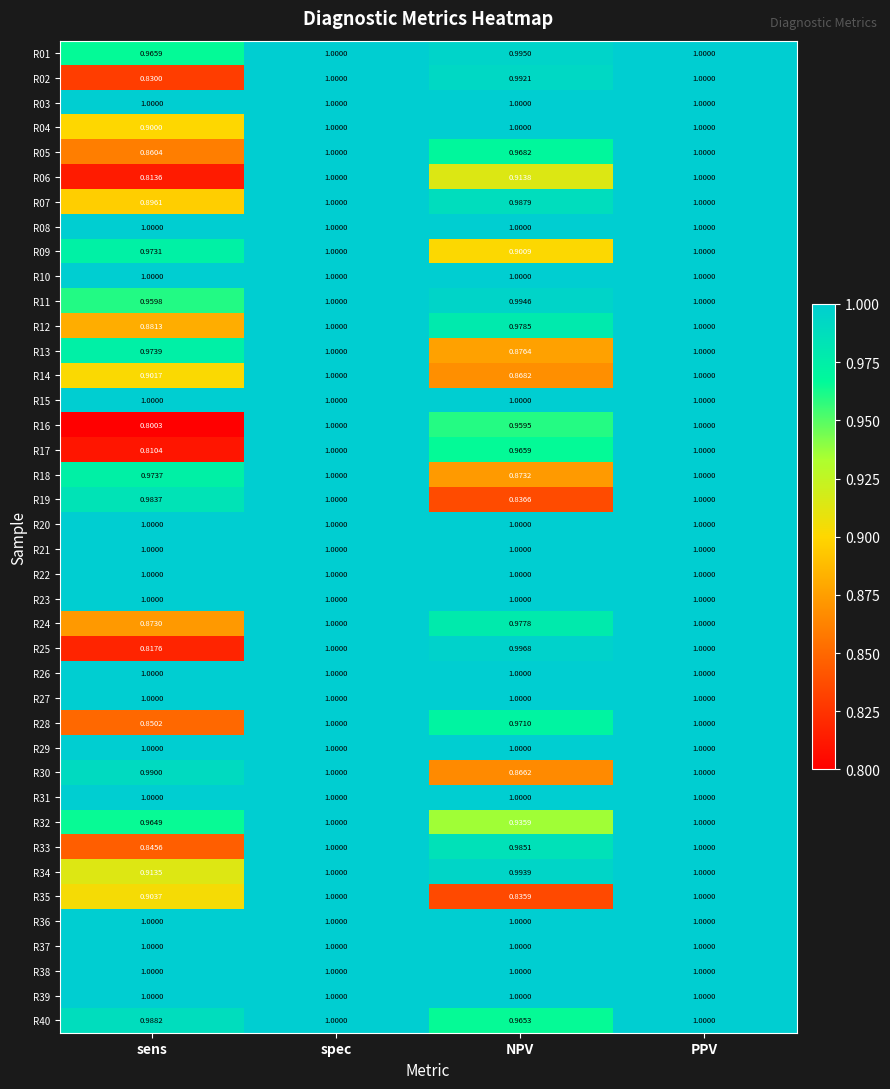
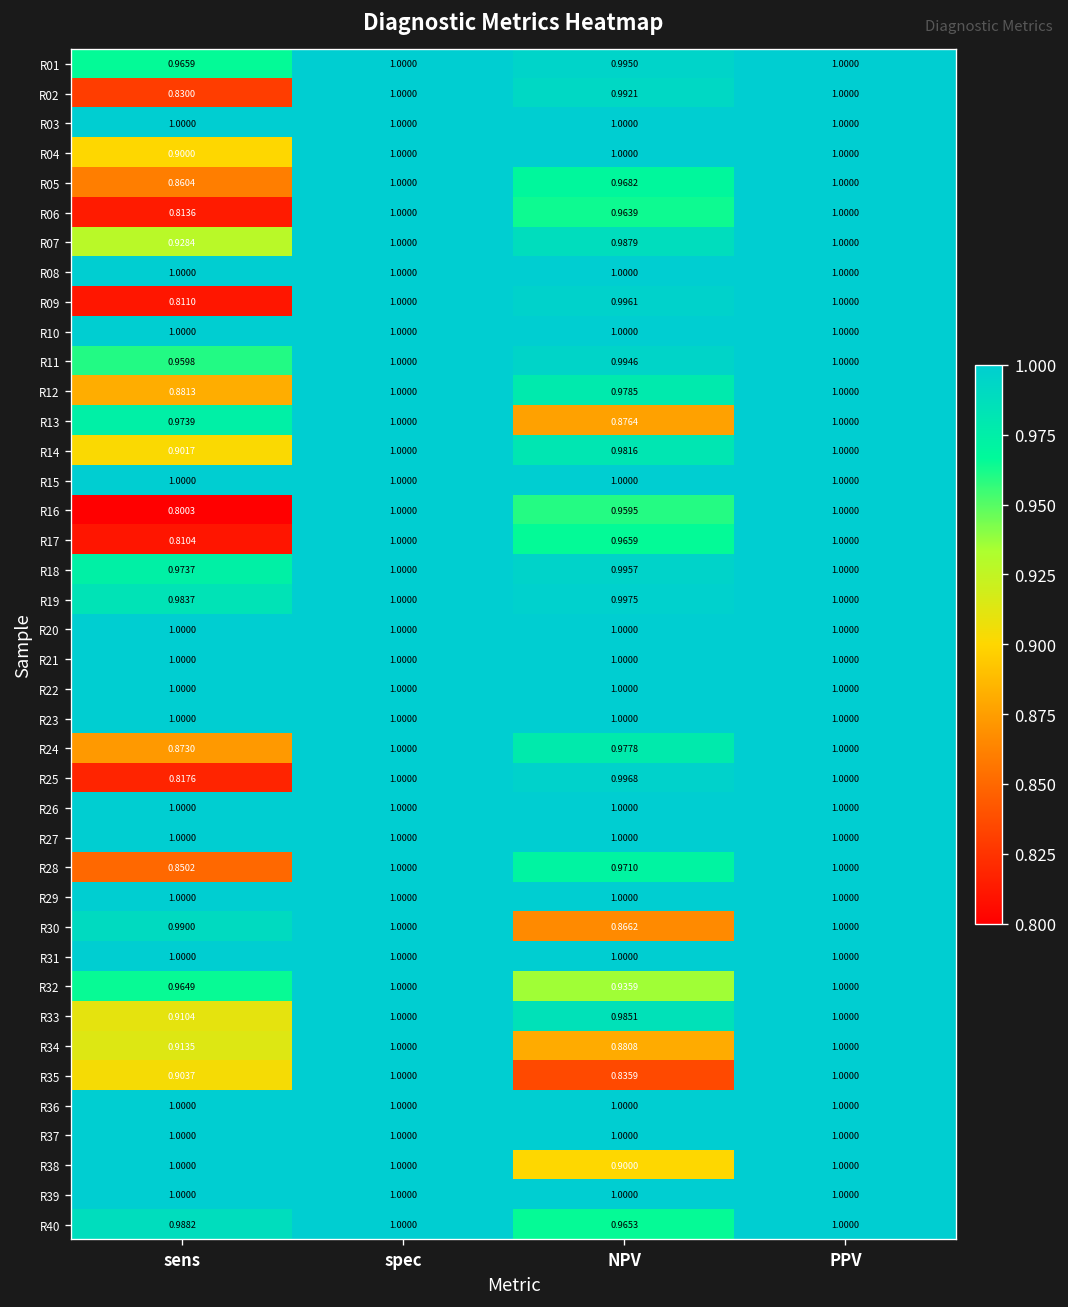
  {
    "R01": {
      "sens": 0.9659,
      "spec": 1.0000,
      "NPV": 0.9950,
      "PPV": 1.0000
    },
    "R02": {
      "sens": 0.8300,
      "spec": 1.0000,
      "NPV": 0.9921,
      "PPV": 1.0000
    },
    "R03": {
      "sens": 1.0000,
      "spec": 1.0000,
      "NPV": 1.0000,
      "PPV": 1.0000
    },
    "R04": {
      "sens": 0.9000,
      "spec": 1.0000,
      "NPV": 1.0000,
      "PPV": 1.0000
    },
    "R05": {
      "sens": 0.8604,
      "spec": 1.0000,
      "NPV": 0.9682,
      "PPV": 1.0000
    },
    "R06": {
      "sens": 0.8136,
      "spec": 1.0000,
-     "NPV": 0.9138,
+     "NPV": 0.9639,
      "PPV": 1.0000
    },
    "R07": {
-     "sens": 0.8961,
+     "sens": 0.9284,
      "spec": 1.0000,
      "NPV": 0.9879,
      "PPV": 1.0000
    },
    "R08": {
      "sens": 1.0000,
      "spec": 1.0000,
      "NPV": 1.0000,
      "PPV": 1.0000
    },
    "R09": {
-     "sens": 0.9731,
+     "sens": 0.8110,
      "spec": 1.0000,
-     "NPV": 0.9009,
+     "NPV": 0.9961,
      "PPV": 1.0000
    },
    "R10": {
      "sens": 1.0000,
      "spec": 1.0000,
      "NPV": 1.0000,
      "PPV": 1.0000
    },
    "R11": {
      "sens": 0.9598,
      "spec": 1.0000,
      "NPV": 0.9946,
      "PPV": 1.0000
    },
    "R12": {
      "sens": 0.8813,
      "spec": 1.0000,
      "NPV": 0.9785,
      "PPV": 1.0000
    },
    "R13": {
      "sens": 0.9739,
      "spec": 1.0000,
      "NPV": 0.8764,
      "PPV": 1.0000
    },
    "R14": {
      "sens": 0.9017,
      "spec": 1.0000,
-     "NPV": 0.8682,
+     "NPV": 0.9816,
      "PPV": 1.0000
    },
    "R15": {
      "sens": 1.0000,
      "spec": 1.0000,
      "NPV": 1.0000,
      "PPV": 1.0000
    },
    "R16": {
      "sens": 0.8003,
      "spec": 1.0000,
      "NPV": 0.9595,
      "PPV": 1.0000
    },
    "R17": {
      "sens": 0.8104,
      "spec": 1.0000,
      "NPV": 0.9659,
      "PPV": 1.0000
    },
    "R18": {
      "sens": 0.9737,
      "spec": 1.0000,
-     "NPV": 0.8732,
+     "NPV": 0.9957,
      "PPV": 1.0000
    },
    "R19": {
      "sens": 0.9837,
      "spec": 1.0000,
-     "NPV": 0.8366,
+     "NPV": 0.9975,
      "PPV": 1.0000
    },
    "R20": {
      "sens": 1.0000,
      "spec": 1.0000,
      "NPV": 1.0000,
      "PPV": 1.0000
    },
    "R21": {
      "sens": 1.0000,
      "spec": 1.0000,
      "NPV": 1.0000,
      "PPV": 1.0000
    },
    "R22": {
      "sens": 1.0000,
      "spec": 1.0000,
      "NPV": 1.0000,
      "PPV": 1.0000
    },
    "R23": {
      "sens": 1.0000,
      "spec": 1.0000,
      "NPV": 1.0000,
      "PPV": 1.0000
    },
    "R24": {
      "sens": 0.8730,
      "spec": 1.0000,
      "NPV": 0.9778,
      "PPV": 1.0000
    },
    "R25": {
      "sens": 0.8176,
      "spec": 1.0000,
      "NPV": 0.9968,
      "PPV": 1.0000
    },
    "R26": {
      "sens": 1.0000,
      "spec": 1.0000,
      "NPV": 1.0000,
      "PPV": 1.0000
    },
    "R27": {
      "sens": 1.0000,
      "spec": 1.0000,
      "NPV": 1.0000,
      "PPV": 1.0000
    },
    "R28": {
      "sens": 0.8502,
      "spec": 1.0000,
      "NPV": 0.9710,
      "PPV": 1.0000
    },
    "R29": {
      "sens": 1.0000,
      "spec": 1.0000,
      "NPV": 1.0000,
      "PPV": 1.0000
    },
    "R30": {
      "sens": 0.9900,
      "spec": 1.0000,
      "NPV": 0.8662,
      "PPV": 1.0000
    },
    "R31": {
      "sens": 1.0000,
      "spec": 1.0000,
      "NPV": 1.0000,
      "PPV": 1.0000
    },
    "R32": {
      "sens": 0.9649,
      "spec": 1.0000,
      "NPV": 0.9359,
      "PPV": 1.0000
    },
    "R33": {
-     "sens": 0.8456,
+     "sens": 0.9104,
      "spec": 1.0000,
      "NPV": 0.9851,
      "PPV": 1.0000
    },
    "R34": {
      "sens": 0.9135,
      "spec": 1.0000,
-     "NPV": 0.9939,
+     "NPV": 0.8808,
      "PPV": 1.0000
    },
    "R35": {
      "sens": 0.9037,
      "spec": 1.0000,
      "NPV": 0.8359,
      "PPV": 1.0000
    },
    "R36": {
      "sens": 1.0000,
      "spec": 1.0000,
      "NPV": 1.0000,
      "PPV": 1.0000
    },
    "R37": {
      "sens": 1.0000,
      "spec": 1.0000,
      "NPV": 1.0000,
      "PPV": 1.0000
    },
    "R38": {
      "sens": 1.0000,
      "spec": 1.0000,
-     "NPV": 1.0000,
+     "NPV": 0.9000,
      "PPV": 1.0000
    },
    "R39": {
      "sens": 1.0000,
      "spec": 1.0000,
      "NPV": 1.0000,
      "PPV": 1.0000
    },
    "R40": {
      "sens": 0.9882,
      "spec": 1.0000,
      "NPV": 0.9653,
      "PPV": 1.0000
    }
  }
